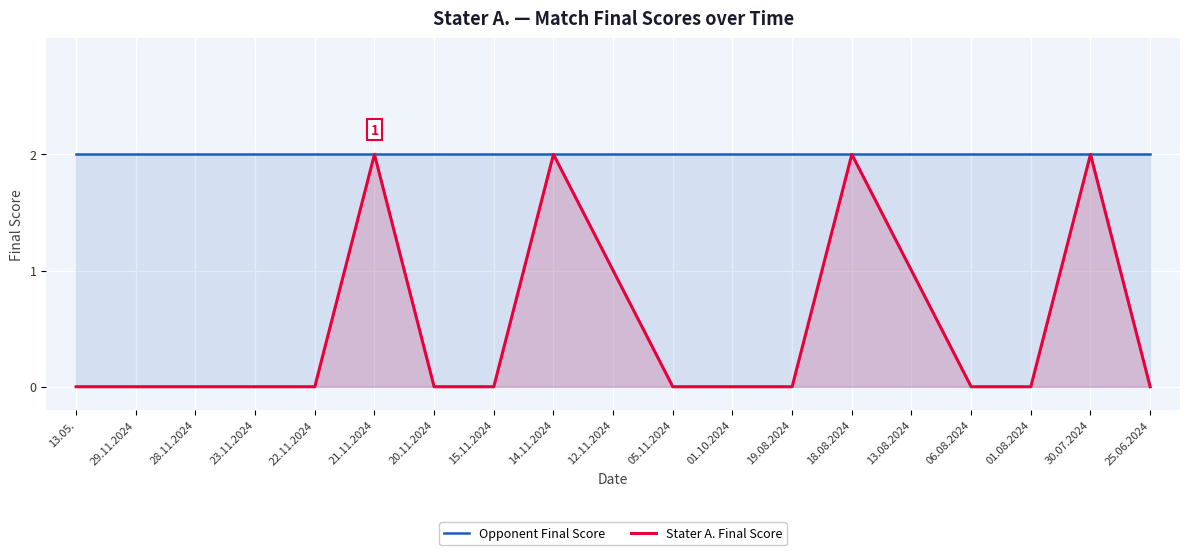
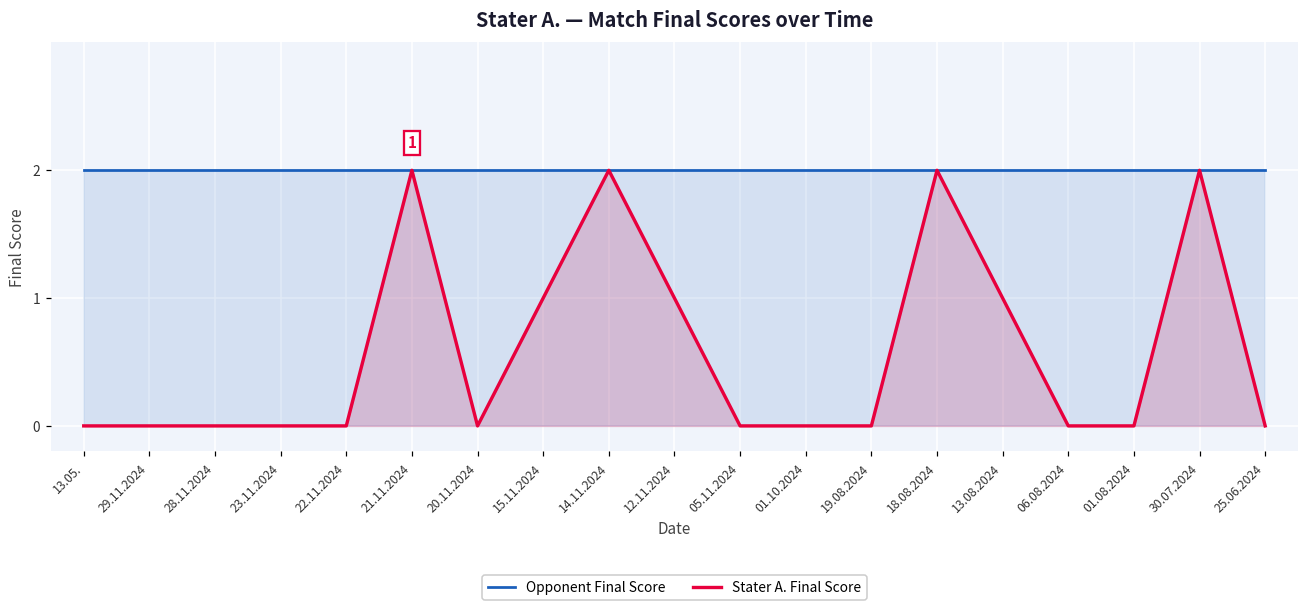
  {
    "Opponent Final Score": {
      "13.05.": 2,
      "29.11.2024": 2,
      "28.11.2024": 2,
      "23.11.2024": 2,
      "22.11.2024": 2,
      "20.11.2024": 2,
      "15.11.2024": 2,
      "12.11.2024": 2,
      "05.11.2024": 2,
      "01.10.2024": 2,
      "19.08.2024": 2,
      "13.08.2024": 2,
      "06.08.2024": 2,
      "01.08.2024": 2,
      "25.06.2024": 2
    },
    "Stater A. Final Score": {
      "13.05.": 0,
      "29.11.2024": 0,
      "28.11.2024": 0,
      "23.11.2024": 0,
      "22.11.2024": 0,
      "20.11.2024": 0,
-     "15.11.2024": 0,
+     "15.11.2024": 1,
      "12.11.2024": 1,
      "05.11.2024": 0,
      "01.10.2024": 0,
      "19.08.2024": 0,
      "13.08.2024": 1,
      "06.08.2024": 0,
      "01.08.2024": 0,
      "25.06.2024": 0
    }
  }
